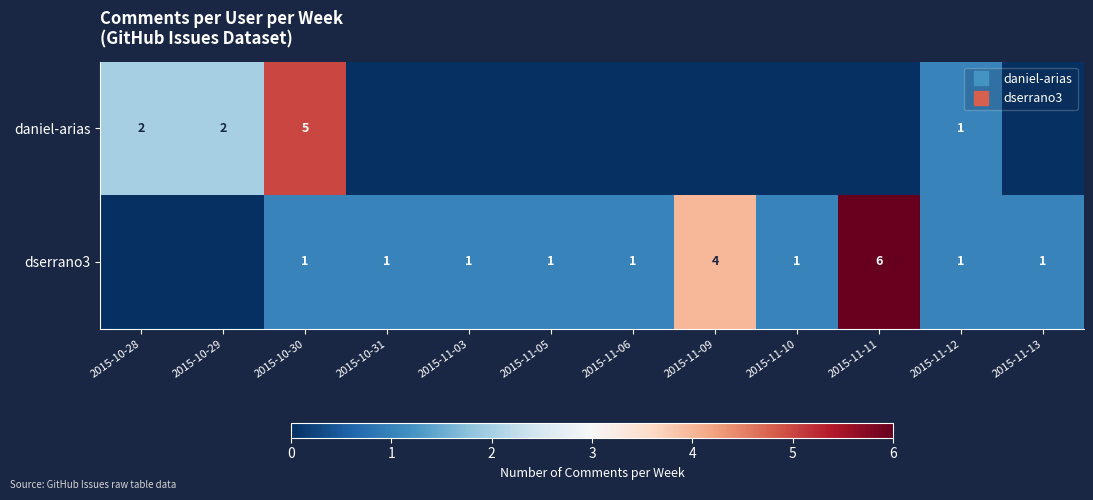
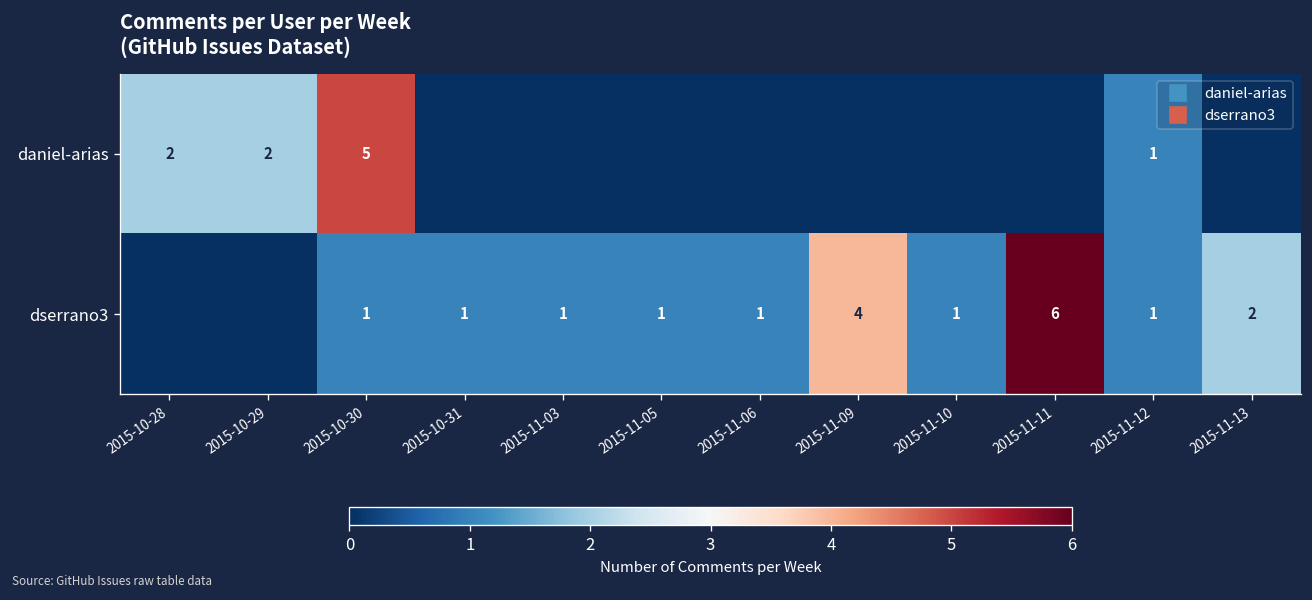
  {
    "daniel-arias": {
      "2015-10-28": 2,
      "2015-10-29": 2,
      "2015-10-30": 5,
      "2015-11-12": 1
    },
    "dserrano3": {
      "2015-10-30": 1,
      "2015-10-31": 1,
      "2015-11-03": 1,
      "2015-11-05": 1,
      "2015-11-06": 1,
      "2015-11-09": 4,
      "2015-11-10": 1,
      "2015-11-11": 6,
      "2015-11-12": 1,
-     "2015-11-13": 1
+     "2015-11-13": 2
    }
  }
